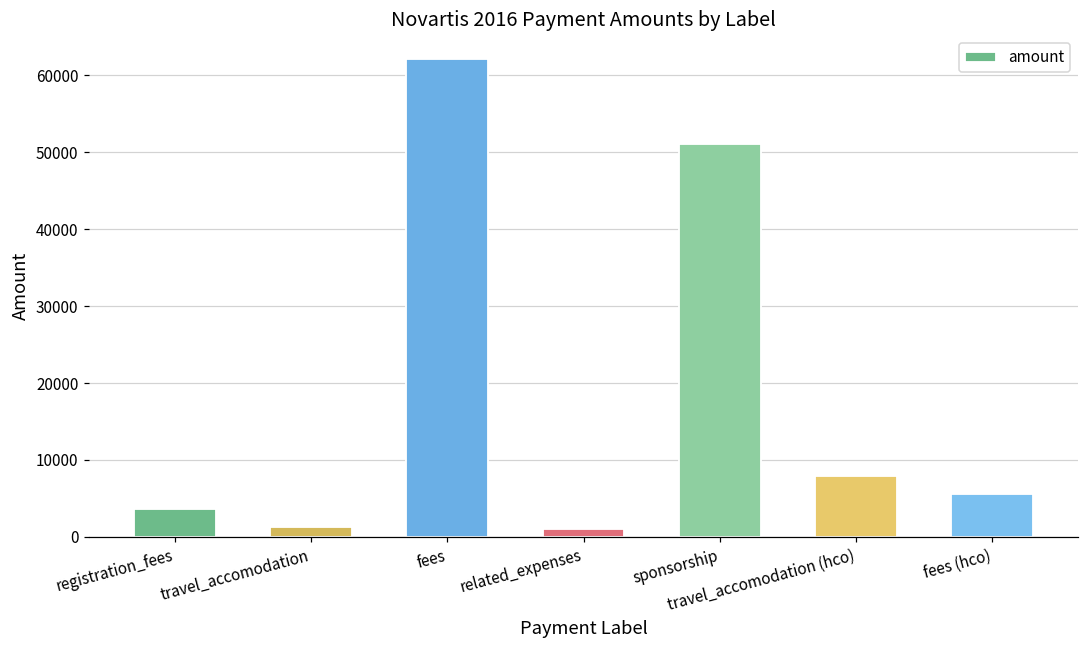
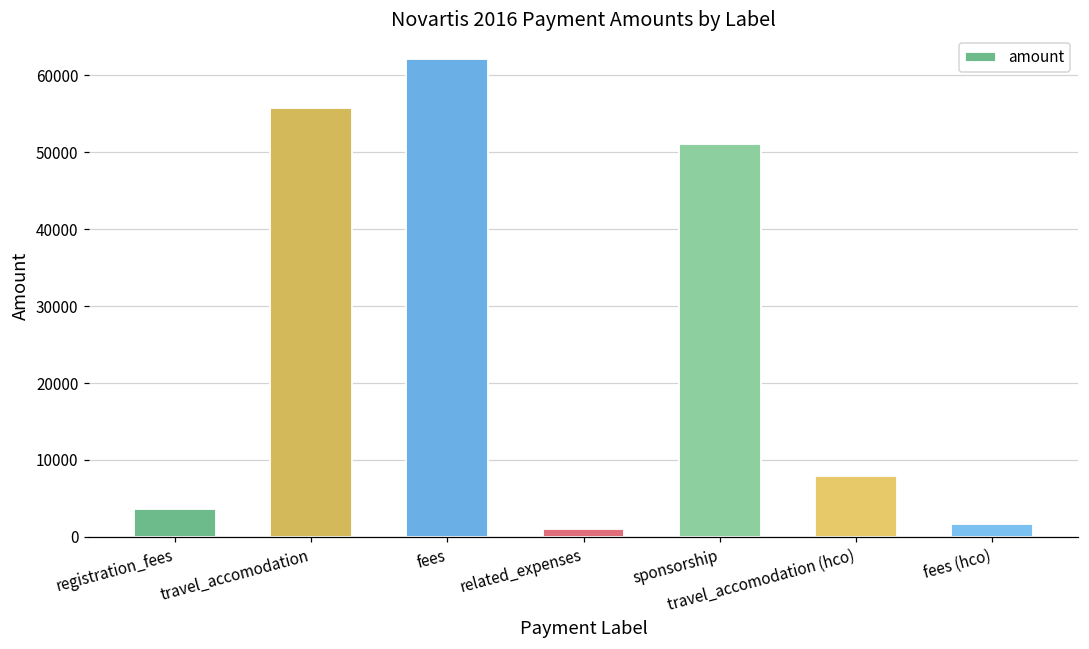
  {
    "registration_fees": 4000,
-   "travel_accomodation": 1000,
+   "travel_accomodation": 56000,
    "fees": 62000,
    "related_expenses": 1000,
    "sponsorship": 51000,
    "travel_accomodation (hco)": 8000,
-   "fees (hco)": 6000
+   "fees (hco)": 2000
  }
